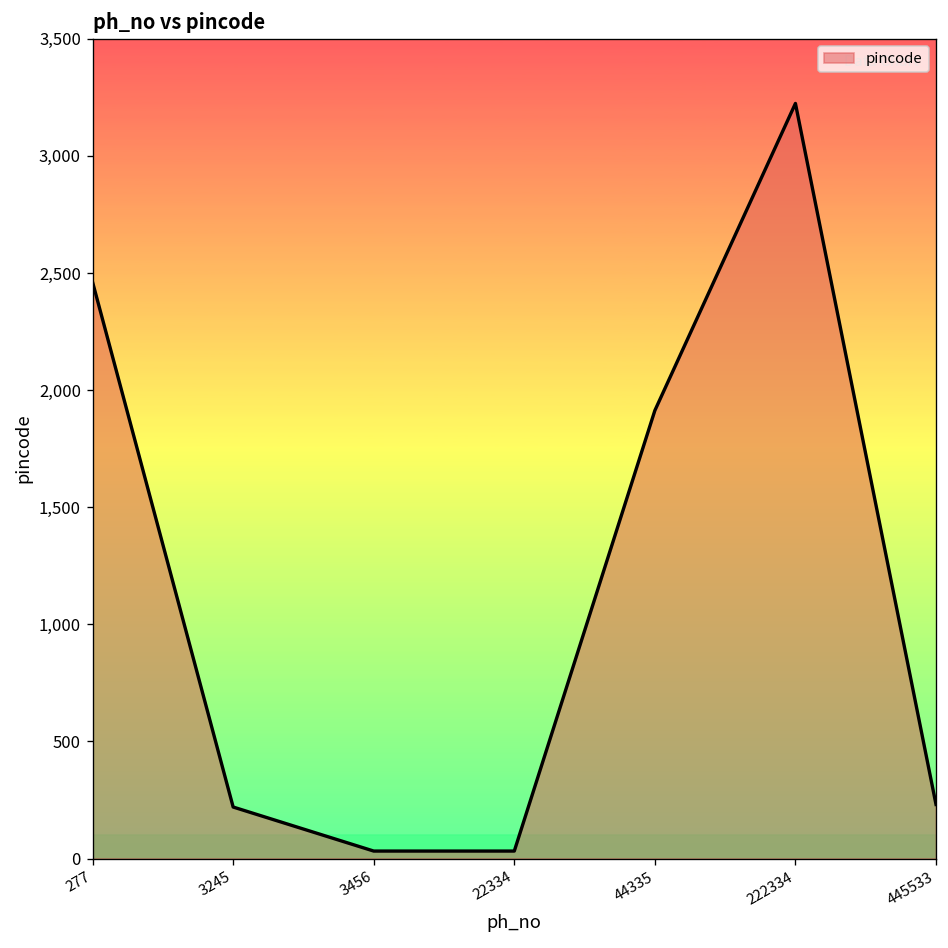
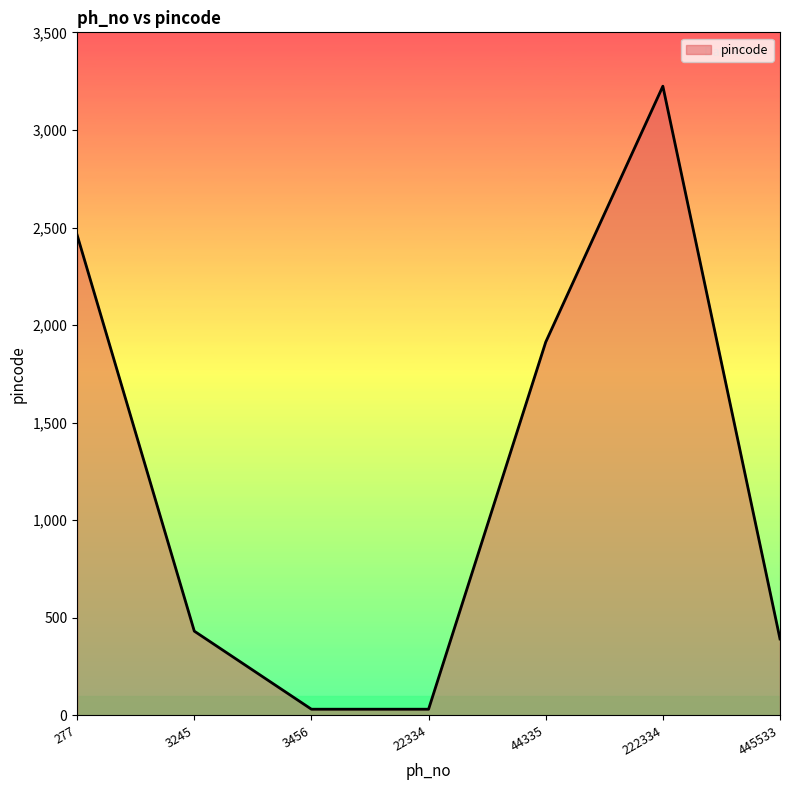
  {
    "277": "2,460",
-   "3245": "220",
+   "3245": "430",
    "44335": "1,910",
    "222334": "3,220",
-   "445533": "230"
+   "445533": "390"
  }
